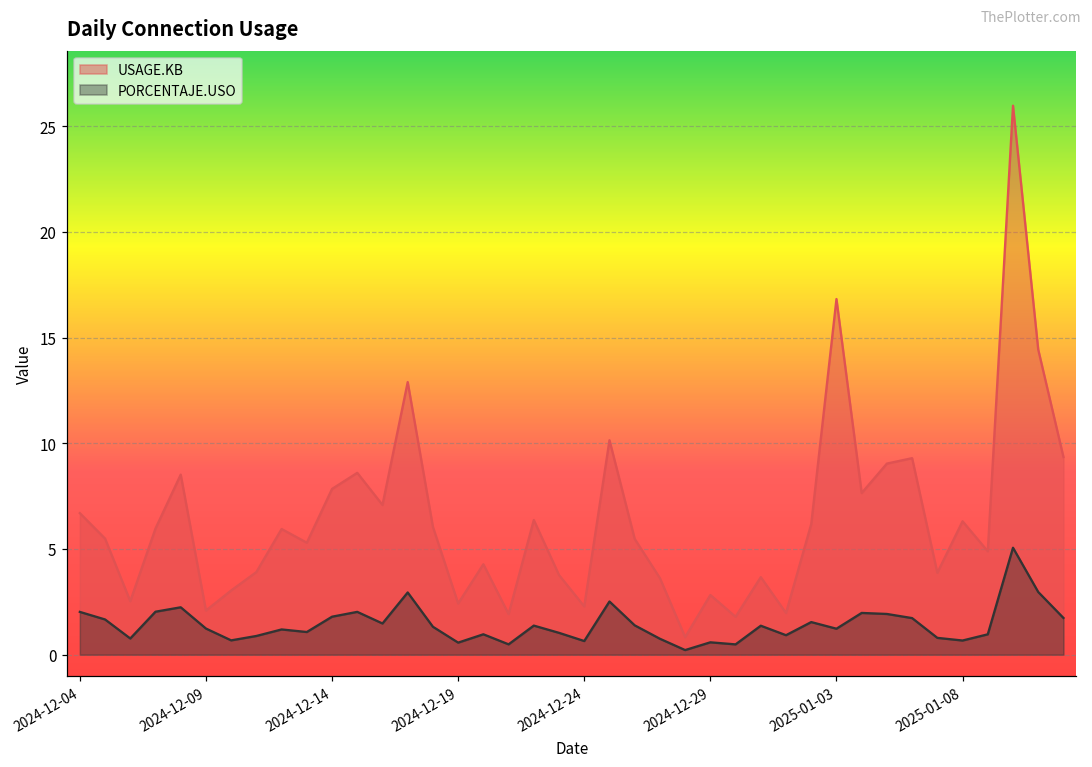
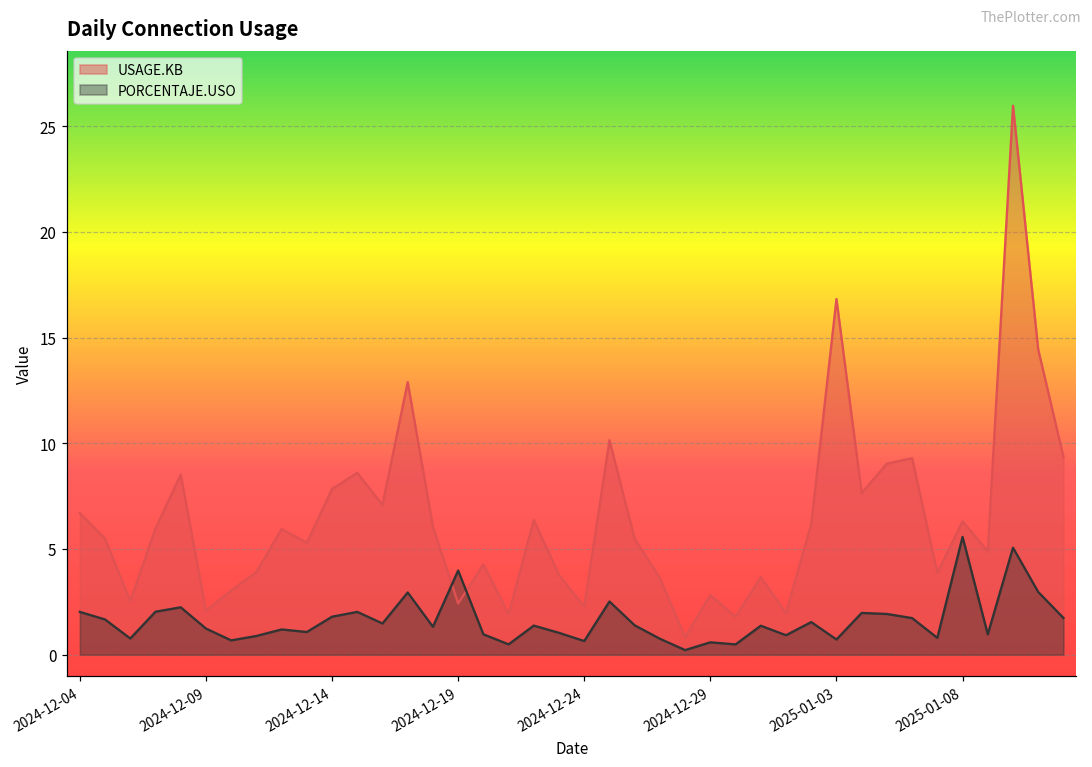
  {
    "USAGE.KB": {
      "2024-12-04": 6.7,
      "2024-12-09": 2.1,
      "2024-12-14": 7.8,
      "2024-12-19": 2.4,
      "2024-12-24": 2.3,
      "2024-12-29": 2.8,
      "2025-01-03": 16.8,
      "2025-01-08": 6.3
    },
    "PORCENTAJE.USO": {
      "2024-12-04": 2.0,
      "2024-12-09": 1.2,
      "2024-12-14": 1.8,
-     "2024-12-19": 0.6,
+     "2024-12-19": 4.0,
      "2024-12-24": 0.6,
      "2024-12-29": 0.6,
-     "2025-01-03": 1.2,
-     "2025-01-08": 0.7
+     "2025-01-03": 0.7,
+     "2025-01-08": 5.6
    }
  }
